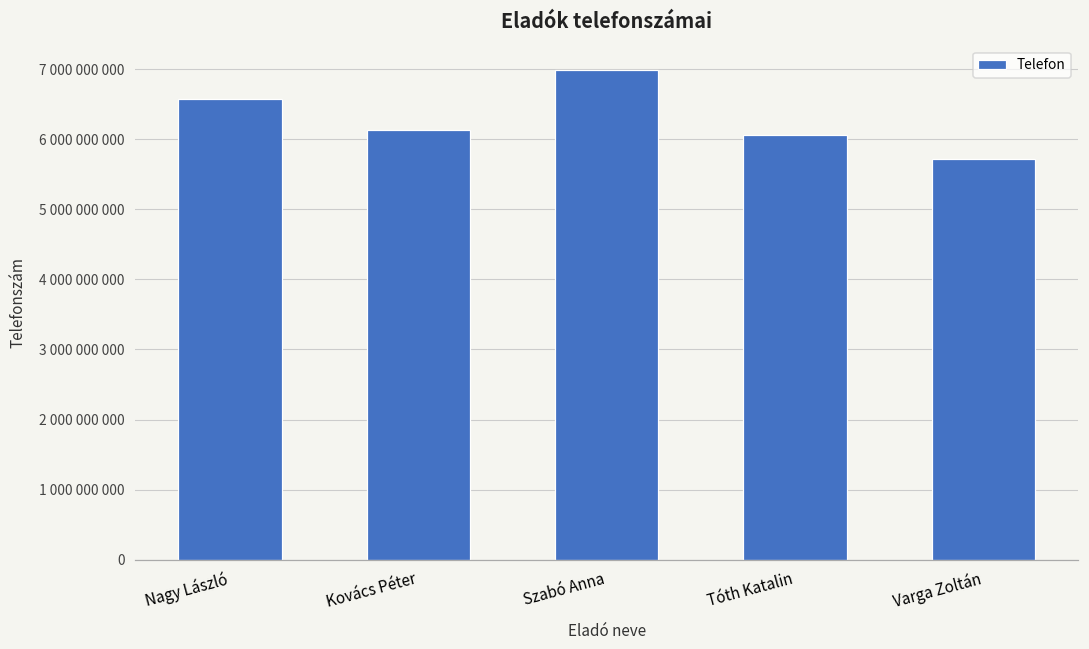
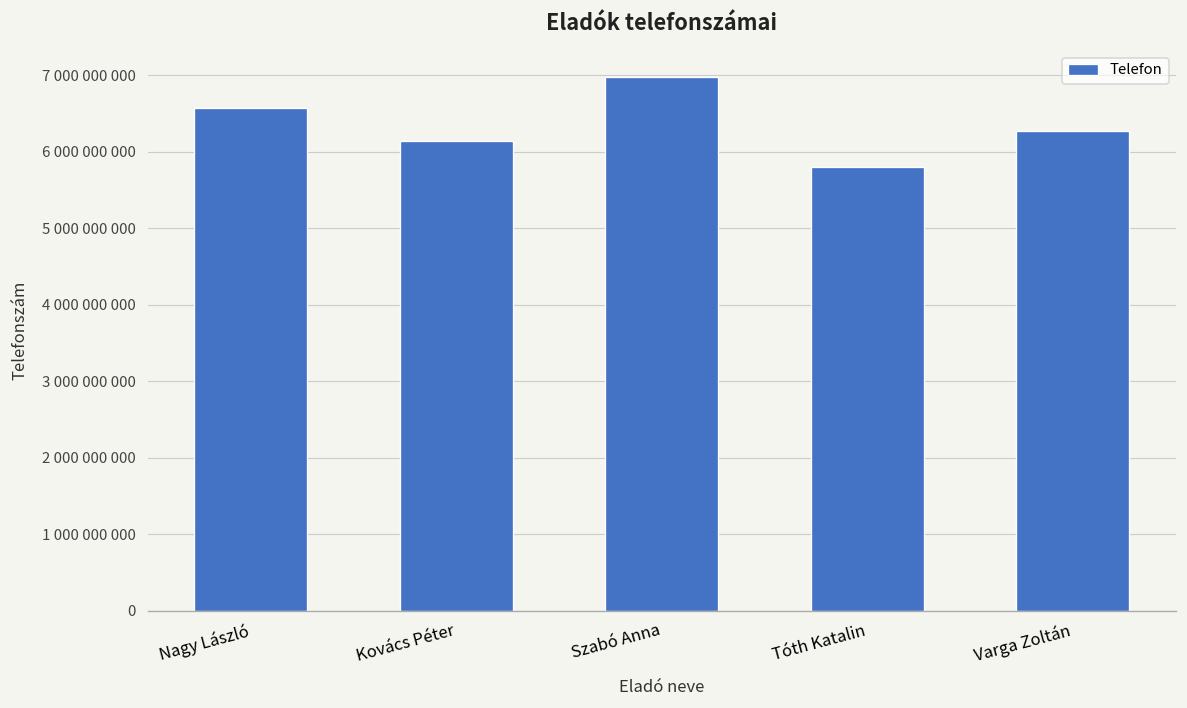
  {
    "Nagy László": 6600000000,
    "Kovács Péter": 6100000000,
    "Szabó Anna": 7000000000,
-   "Tóth Katalin": 6100000000,
-   "Varga Zoltán": 5700000000
+   "Tóth Katalin": 5800000000,
+   "Varga Zoltán": 6300000000
  }
